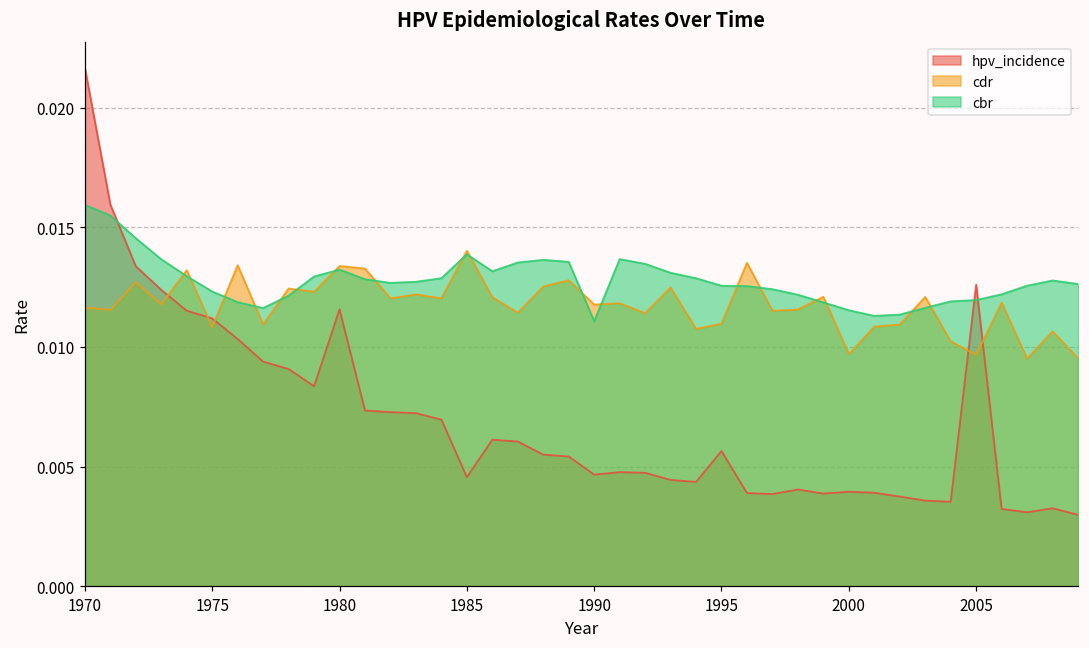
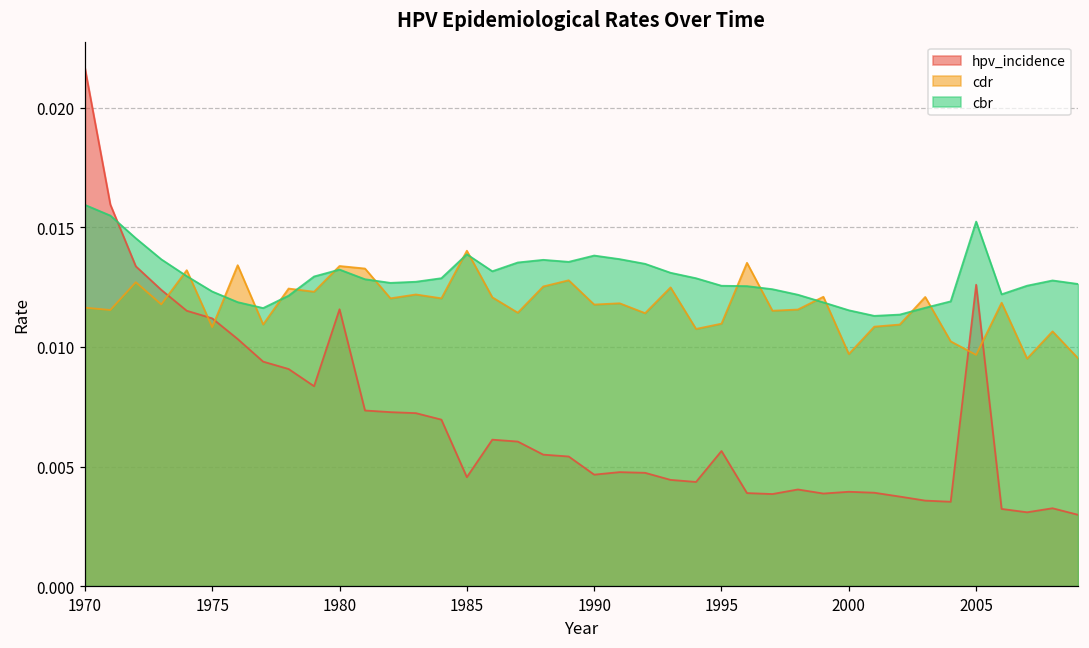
  {
    "hpv_incidence": {
      "1970": 0.0217,
      "1975": 0.0112,
      "1980": 0.0116,
      "1985": 0.0046,
      "1990": 0.0047,
      "1995": 0.0056,
      "2000": 0.0039,
      "2005": 0.0126
    },
    "cdr": {
      "1970": 0.0116,
      "1975": 0.0108,
      "1980": 0.0134,
      "1985": 0.0140,
      "1990": 0.0118,
      "1995": 0.0110,
      "2000": 0.0097,
      "2005": 0.0097
    },
    "cbr": {
      "1970": 0.0159,
      "1975": 0.0123,
      "1980": 0.0132,
      "1985": 0.0139,
-     "1990": 0.0111,
+     "1990": 0.0138,
      "1995": 0.0126,
      "2000": 0.0115,
-     "2005": 0.0120
+     "2005": 0.0152
    }
  }
